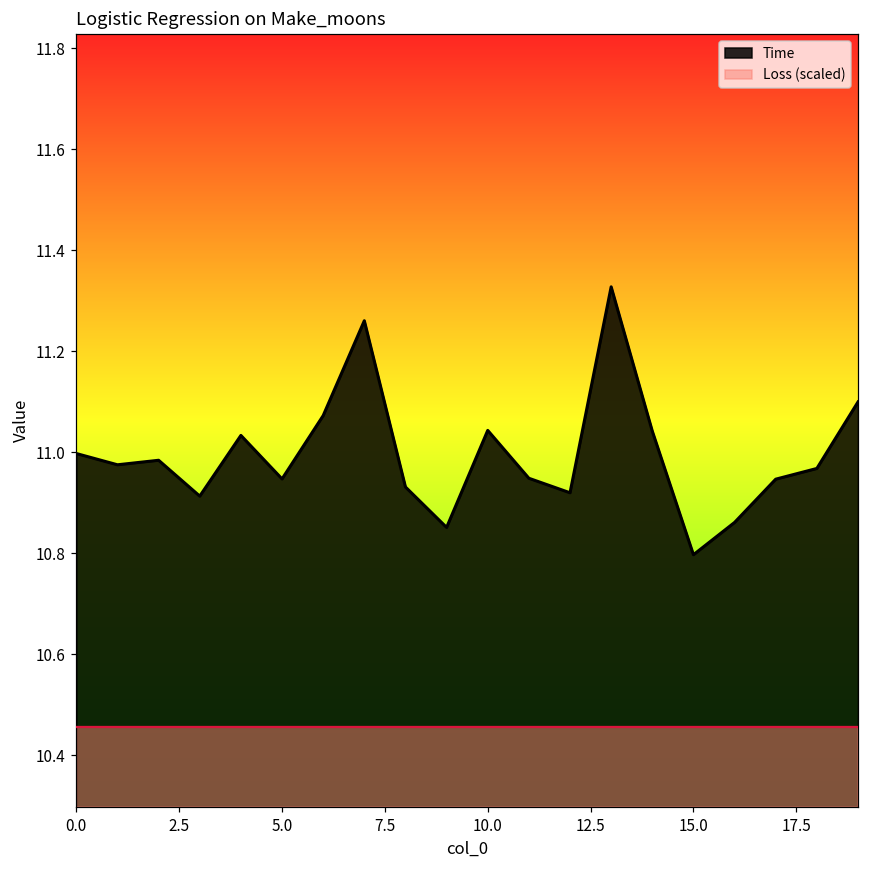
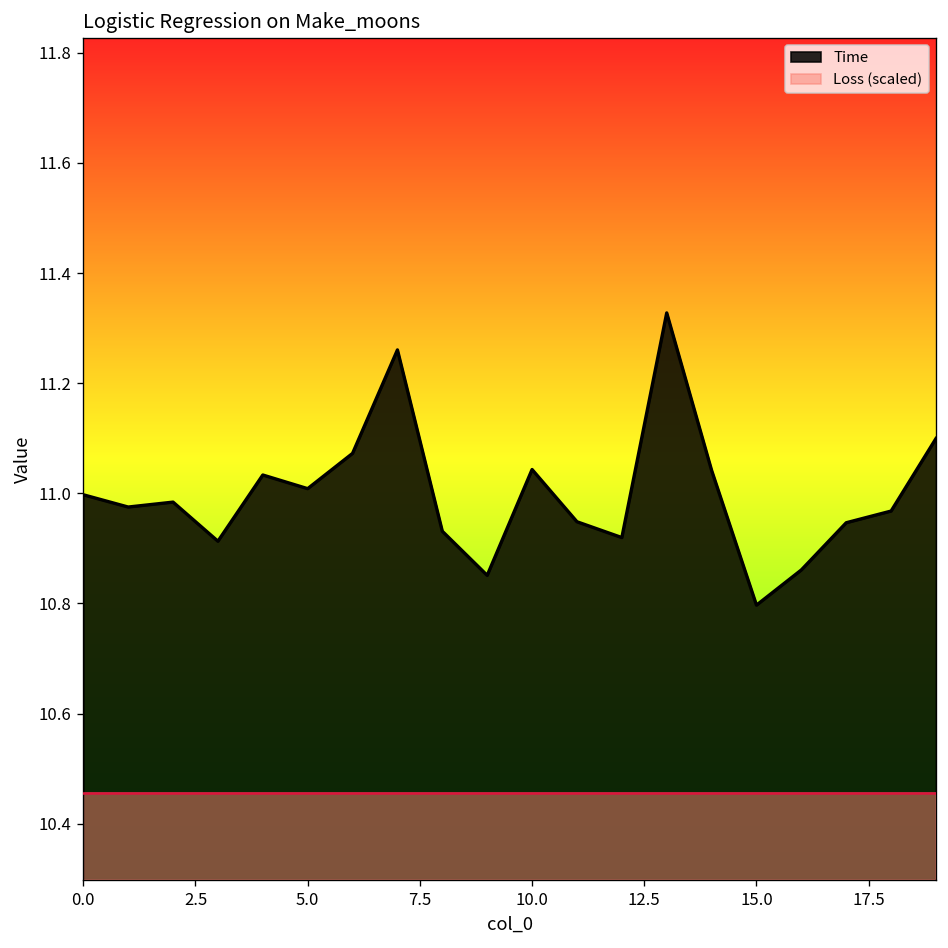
  {
    "Time": {
      "0.0": 11.00,
-     "5.0": 10.95,
+     "5.0": 11.01,
      "10.0": 11.04,
      "15.0": 10.80
    },
    "Loss (scaled)": {
      "0.0": 10.46,
      "5.0": 10.46,
      "10.0": 10.46,
      "15.0": 10.46
    }
  }
